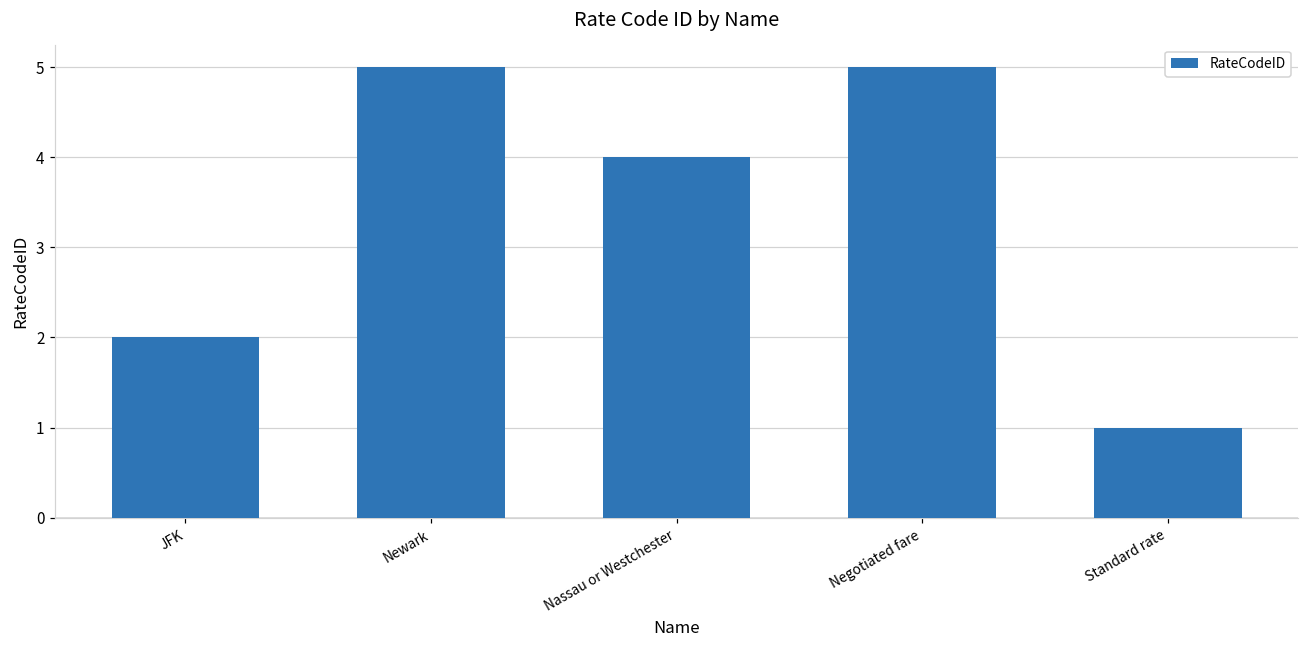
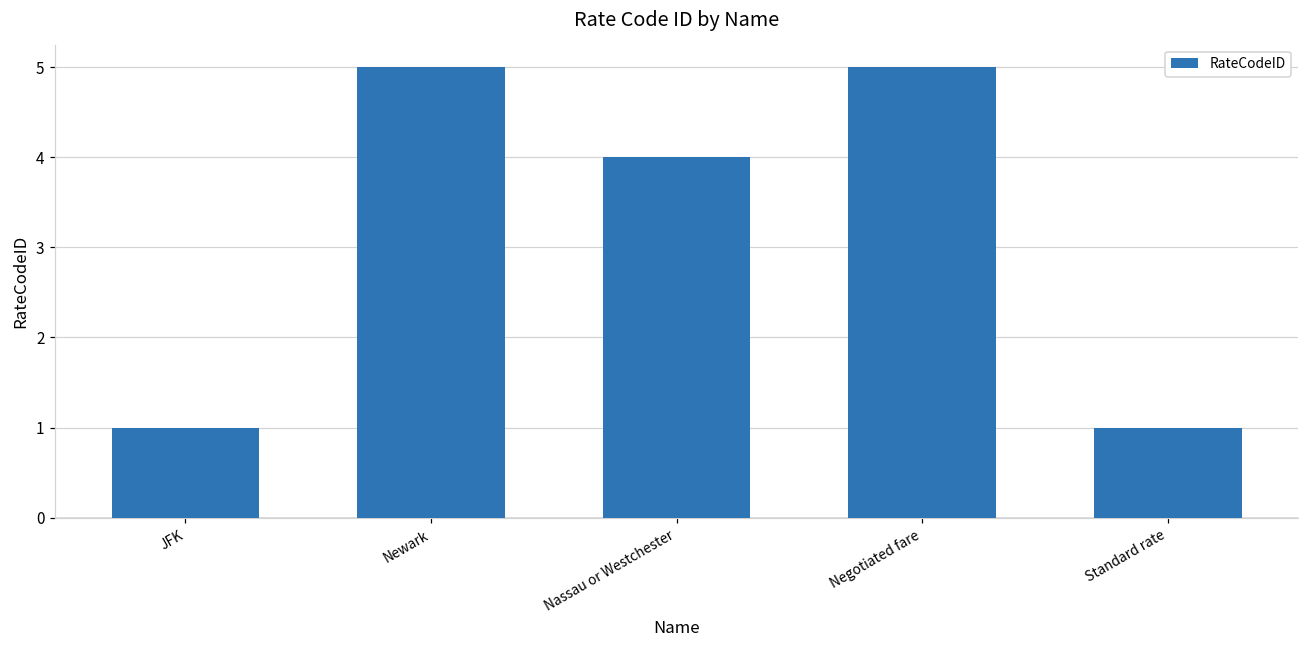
  {
-   "JFK": 2,
+   "JFK": 1,
    "Newark": 5,
    "Nassau or Westchester": 4,
    "Negotiated fare": 5,
    "Standard rate": 1
  }
